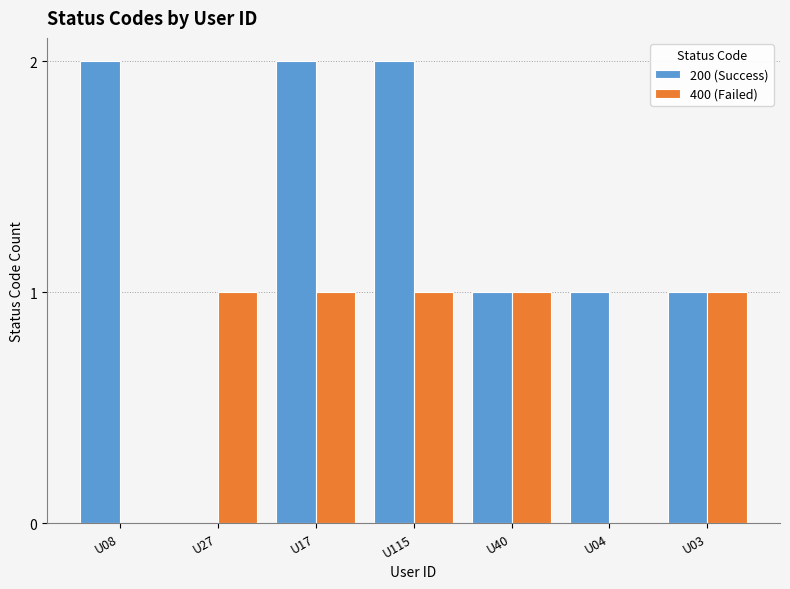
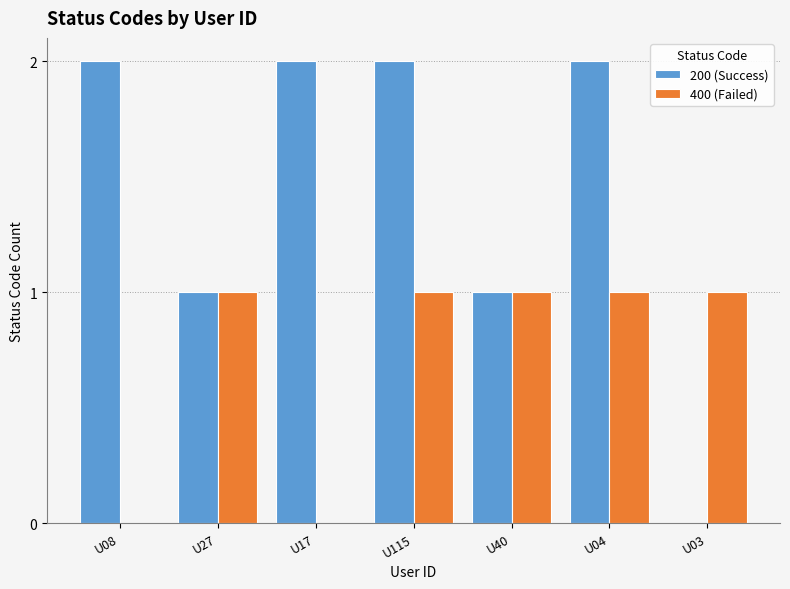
  {
    "200 (Success)": {
      "U08": 2,
-     "U27": 0,
+     "U27": 1,
      "U17": 2,
      "U115": 2,
      "U40": 1,
-     "U04": 1,
-     "U03": 1
+     "U04": 2,
+     "U03": 0
    },
    "400 (Failed)": {
      "U08": 0,
      "U27": 1,
-     "U17": 1,
+     "U17": 0,
      "U115": 1,
      "U40": 1,
-     "U04": 0,
+     "U04": 1,
      "U03": 1
    }
  }
